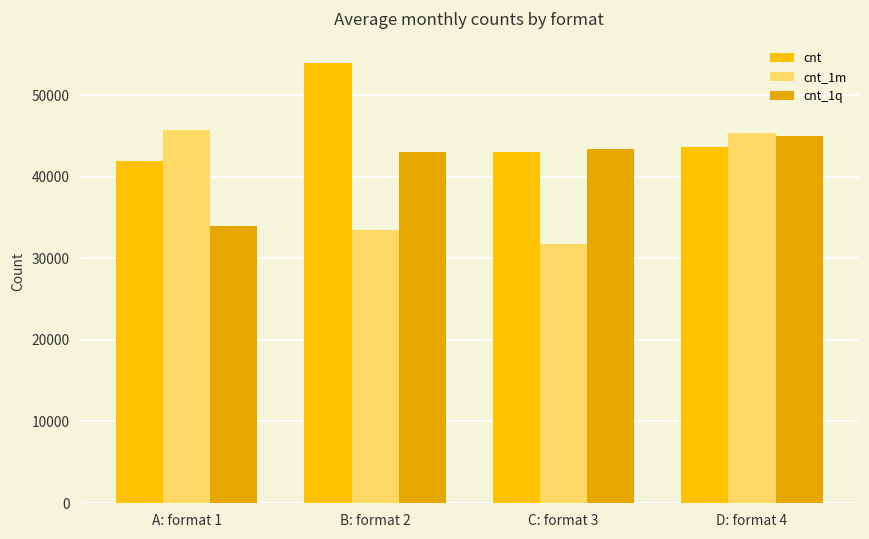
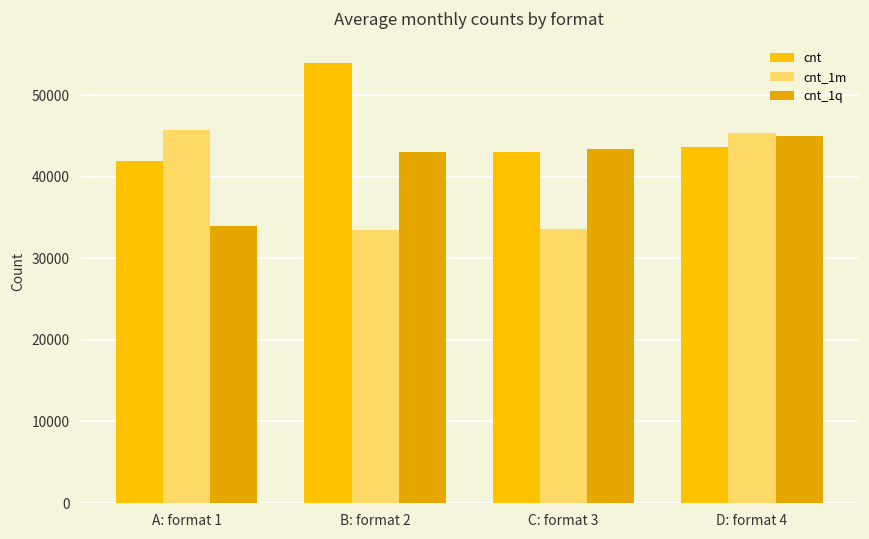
  {
    "cnt_1m": {
      "A: format 1": 46000,
      "B: format 2": 33000,
-     "C: format 3": 32000,
+     "C: format 3": 34000,
      "D: format 4": 45000
    }
  }
